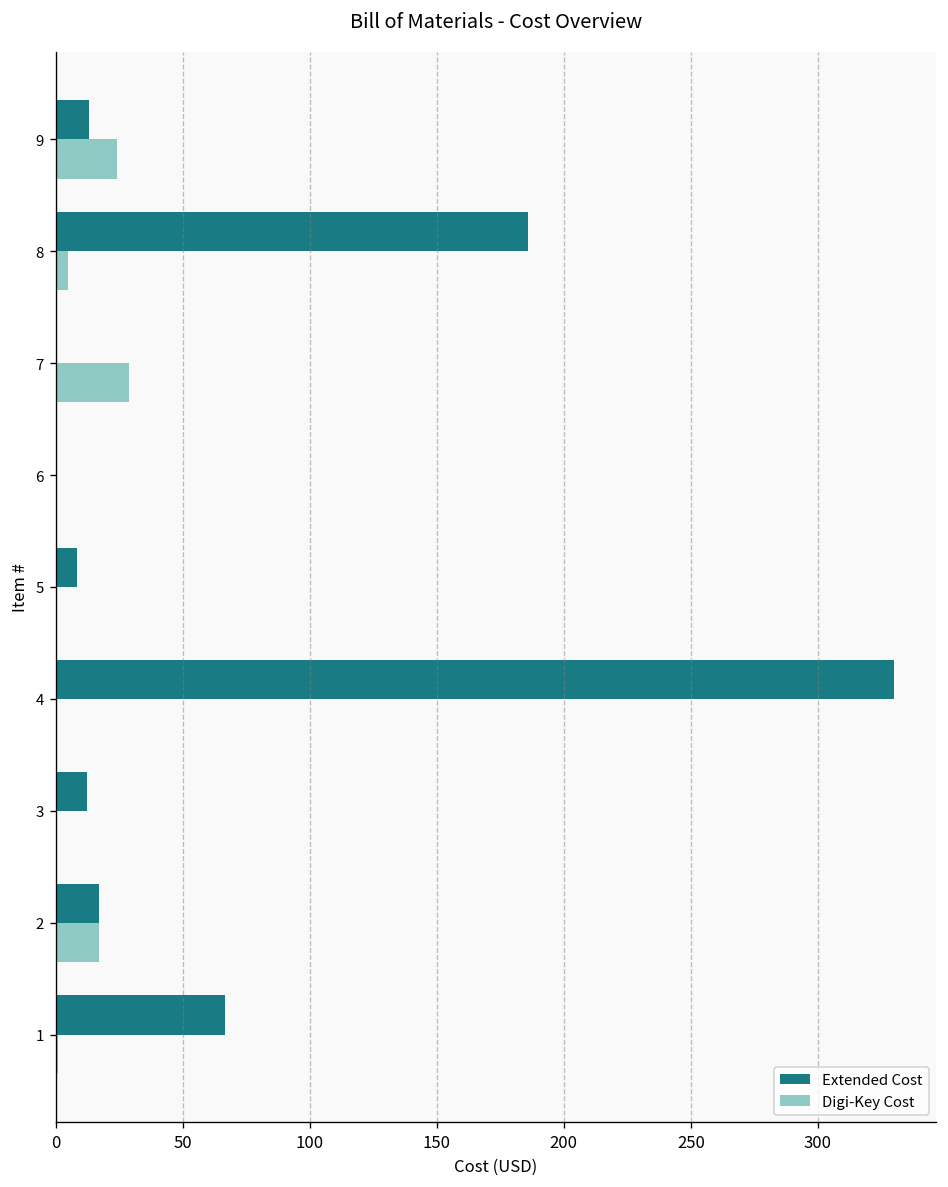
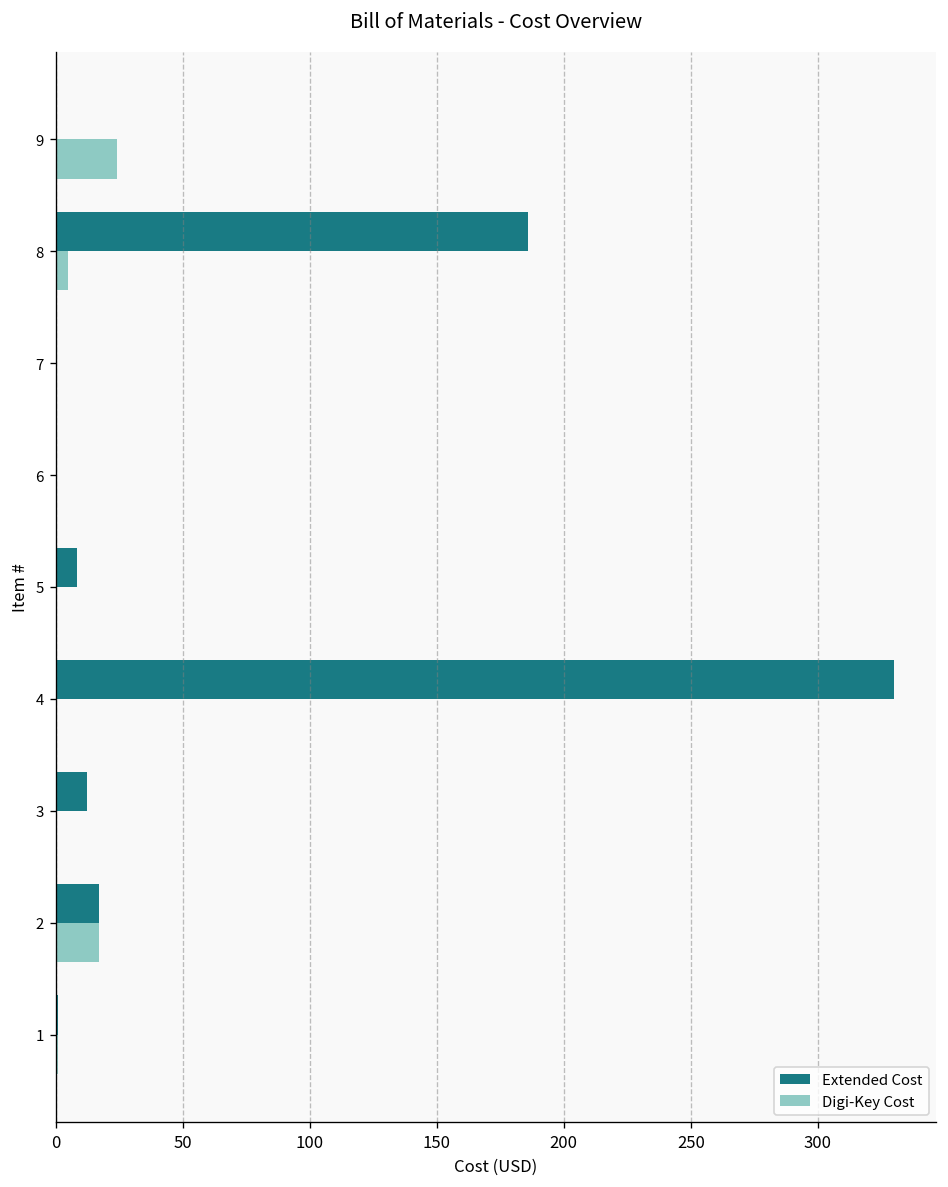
  {
    "Extended Cost": {
-     "9": 13,
+     "9": 0,
      "8": 186,
      "7": 0,
      "6": 0,
      "5": 8,
      "4": 330,
      "3": 12,
      "2": 17,
-     "1": 67
+     "1": 1
    },
    "Digi-Key Cost": {
      "9": 24,
      "8": 5,
-     "7": 29,
+     "7": 0,
      "6": 0,
      "5": 0,
      "4": 0,
      "3": 0,
      "2": 17
    }
  }
